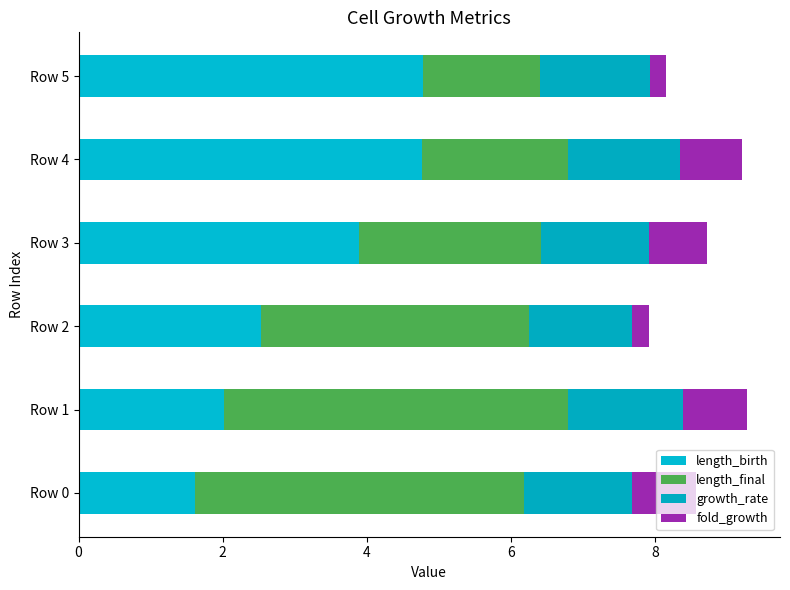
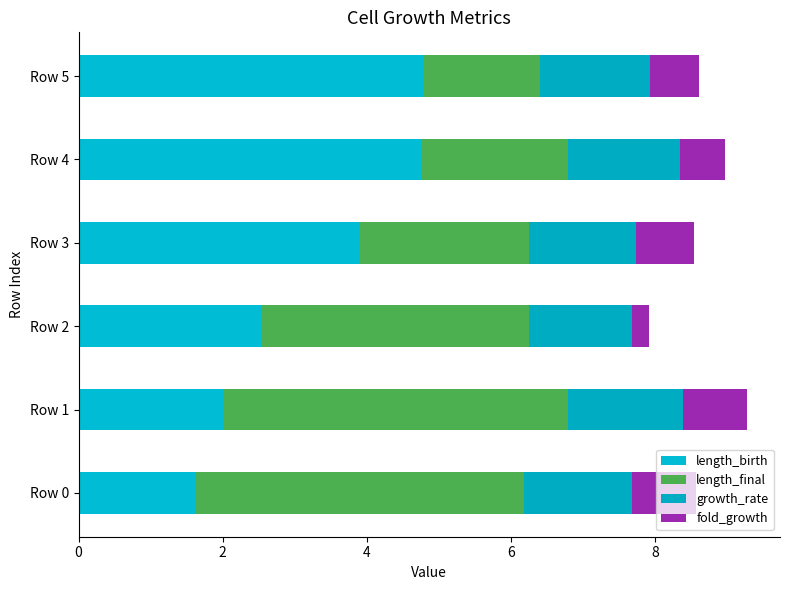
  {
    "length_final": {
      "Row 5": 1.6,
      "Row 4": 2.0,
-     "Row 3": 2.5,
+     "Row 3": 2.4,
      "Row 2": 3.7,
      "Row 1": 4.8,
      "Row 0": 4.6
    },
    "fold_growth": {
-     "Row 5": 0.2,
-     "Row 4": 0.9,
+     "Row 5": 0.7,
+     "Row 4": 0.6,
      "Row 3": 0.8,
      "Row 2": 0.2,
      "Row 1": 0.9
    }
  }
